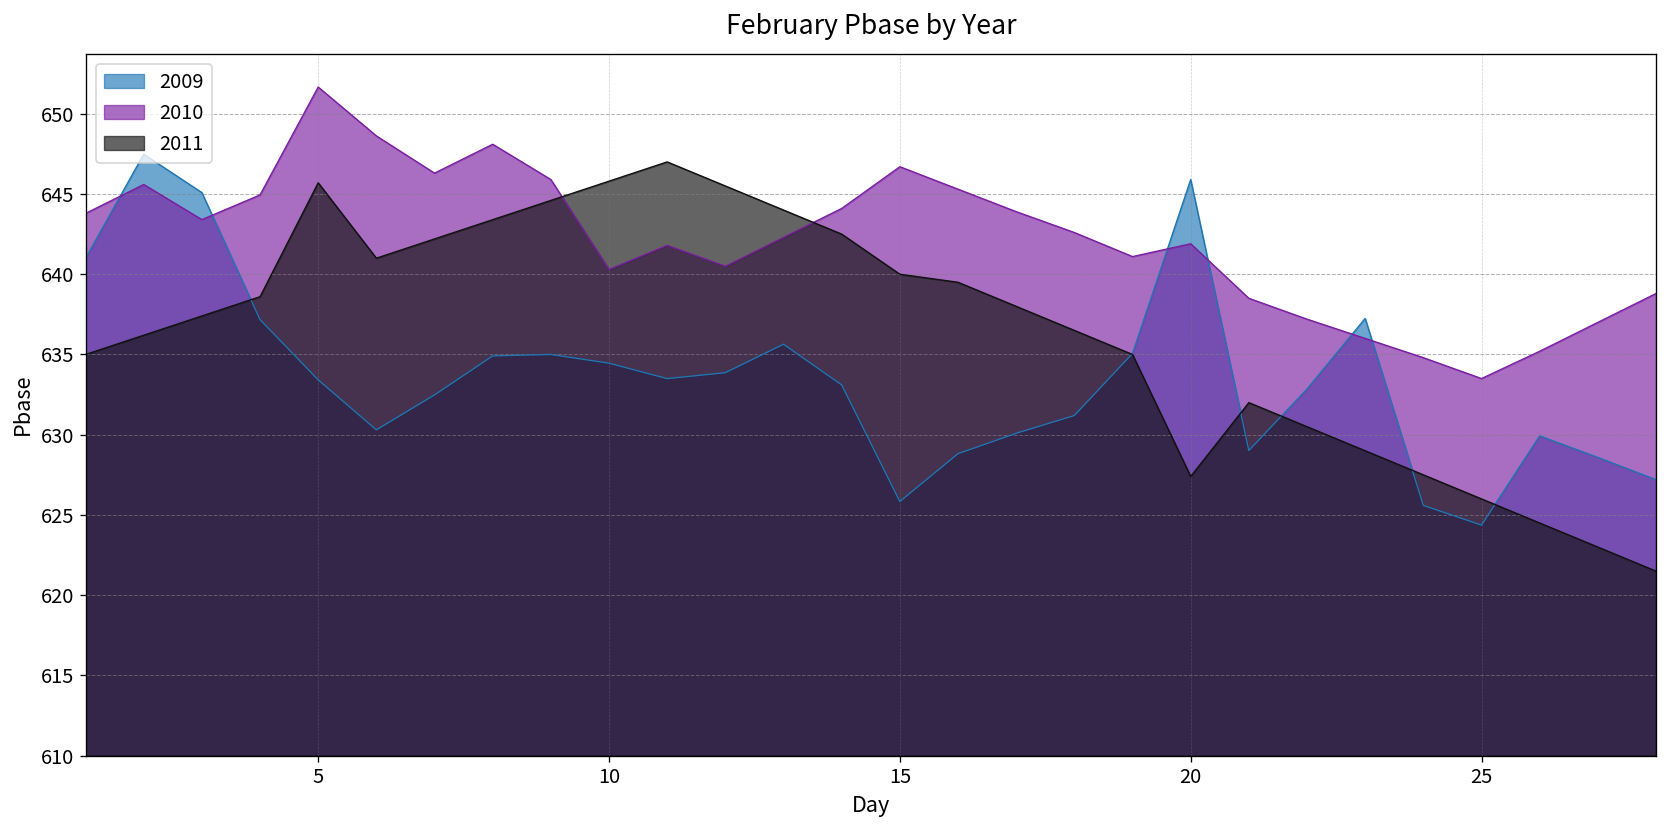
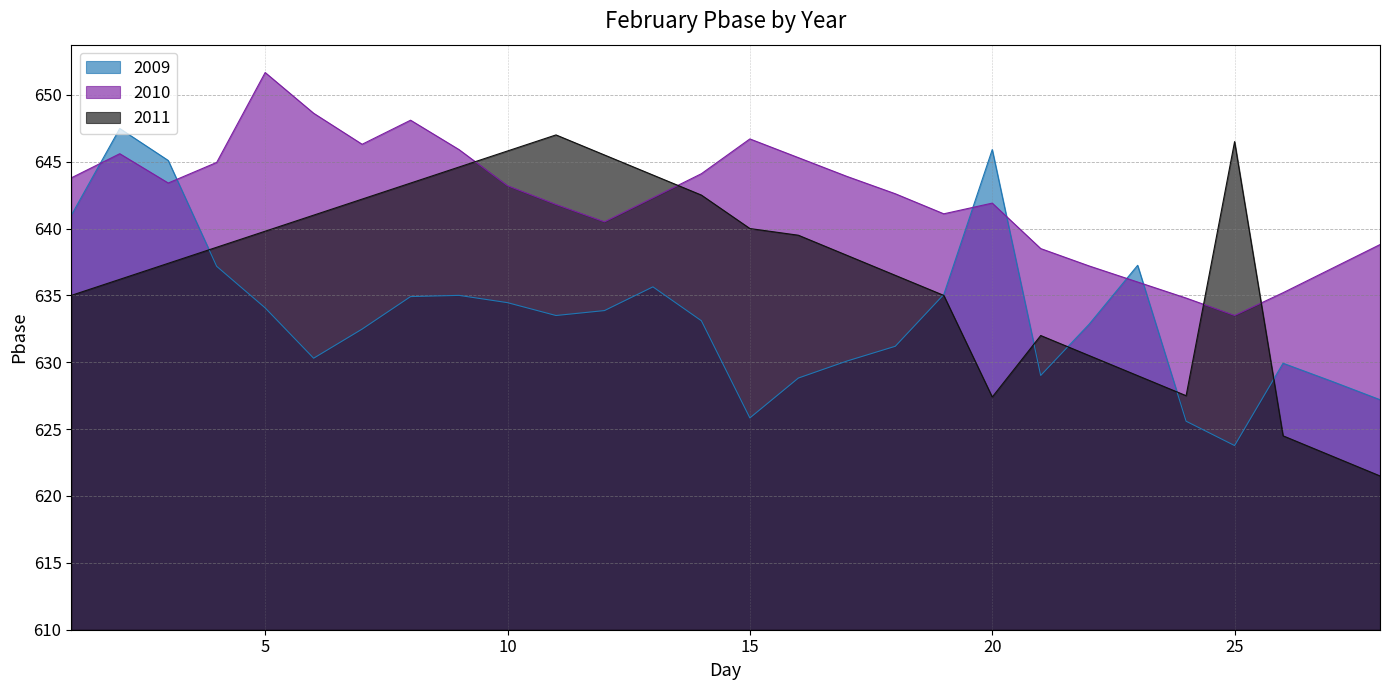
  {
    "2009": {
-     "5": 633.4,
+     "5": 634.1,
      "10": 634.5,
      "15": 625.8,
      "20": 645.9,
-     "25": 624.4
+     "25": 623.8
    },
    "2010": {
      "5": 651.7,
-     "10": 640.3,
+     "10": 643.2,
      "15": 646.7,
      "20": 641.9,
      "25": 633.5
    },
    "2011": {
-     "5": 645.7,
+     "5": 639.8,
      "10": 645.8,
      "15": 640.0,
      "20": 627.4,
-     "25": 626.0
+     "25": 646.5
    }
  }
